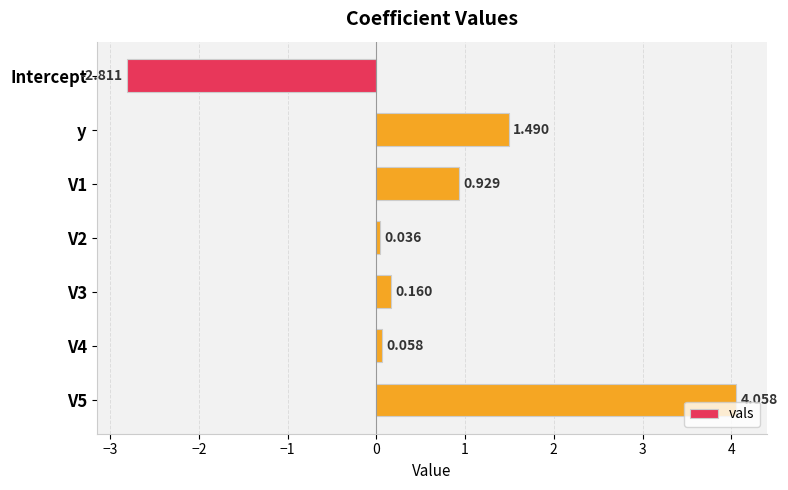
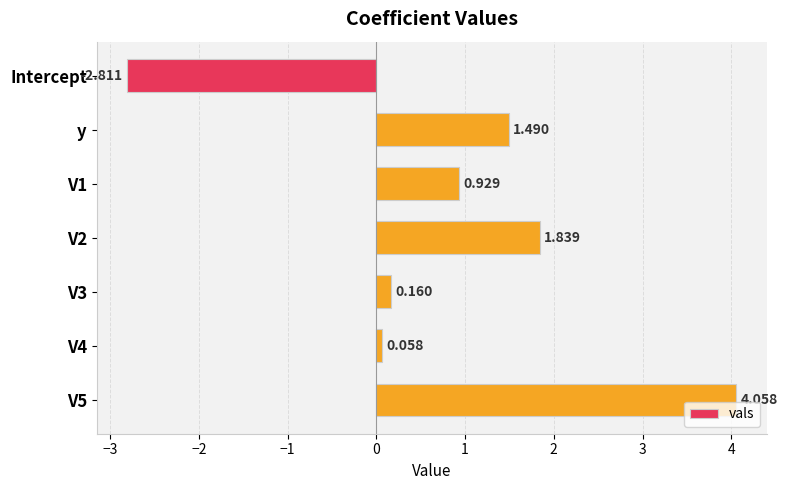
  {
    "Intercept": -2.811,
    "y": 1.490,
    "V1": 0.929,
-   "V2": 0.036,
+   "V2": 1.839,
    "V3": 0.160,
    "V4": 0.058
  }
